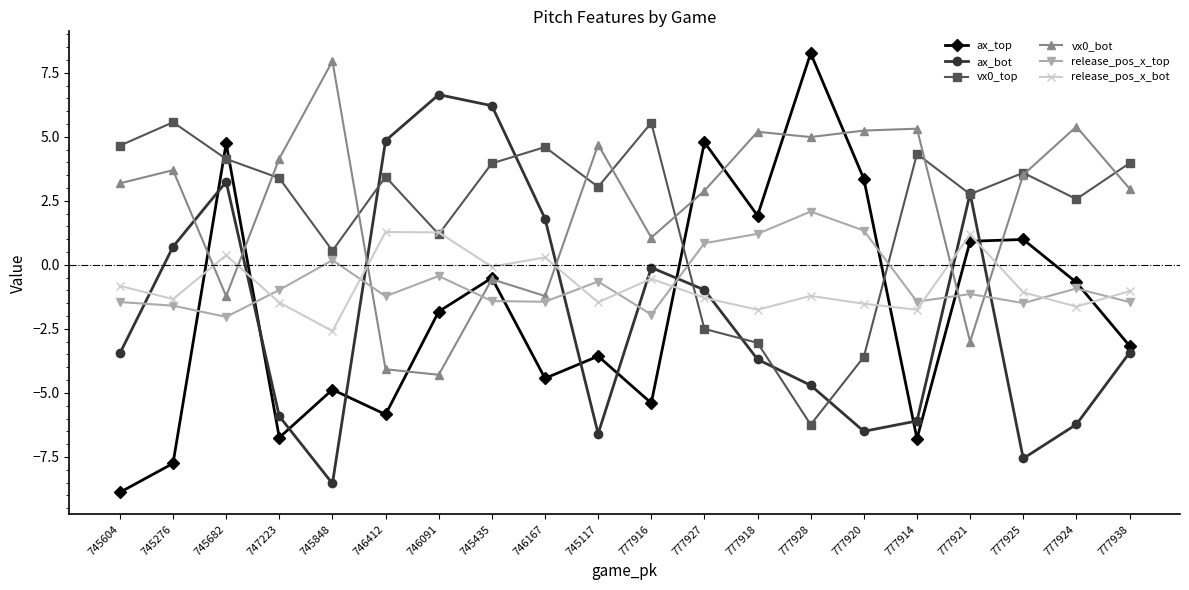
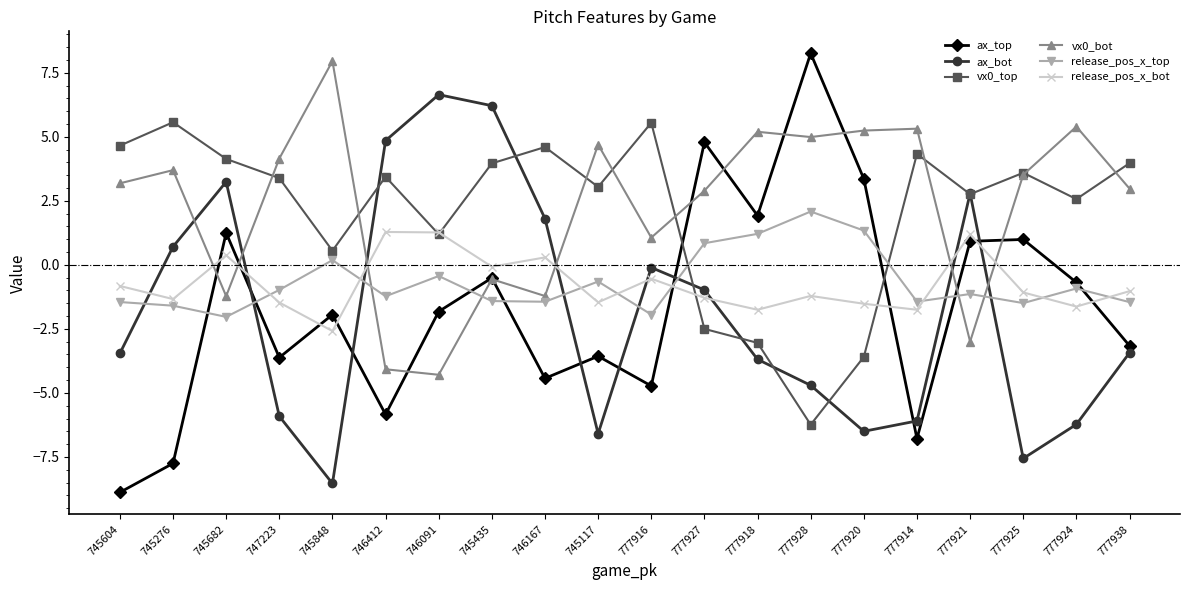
  {
    "ax_top": {
      "745604": -8.9,
      "745276": -7.8,
-     "745682": 4.7,
-     "747223": -6.7,
-     "745848": -4.9,
+     "745682": 1.2,
+     "747223": -3.6,
+     "745848": -1.9,
      "746412": -5.8,
      "746091": -1.8,
      "746167": -4.4,
      "745117": -3.6,
-     "777916": -5.4,
+     "777916": -4.7,
      "777927": 4.8,
      "777918": 1.9,
      "777928": 8.3,
      "777920": 3.4,
      "777914": -6.8,
      "777921": 0.9,
      "777925": 1.0,
      "777924": -0.7,
      "777938": -3.2
    }
  }
